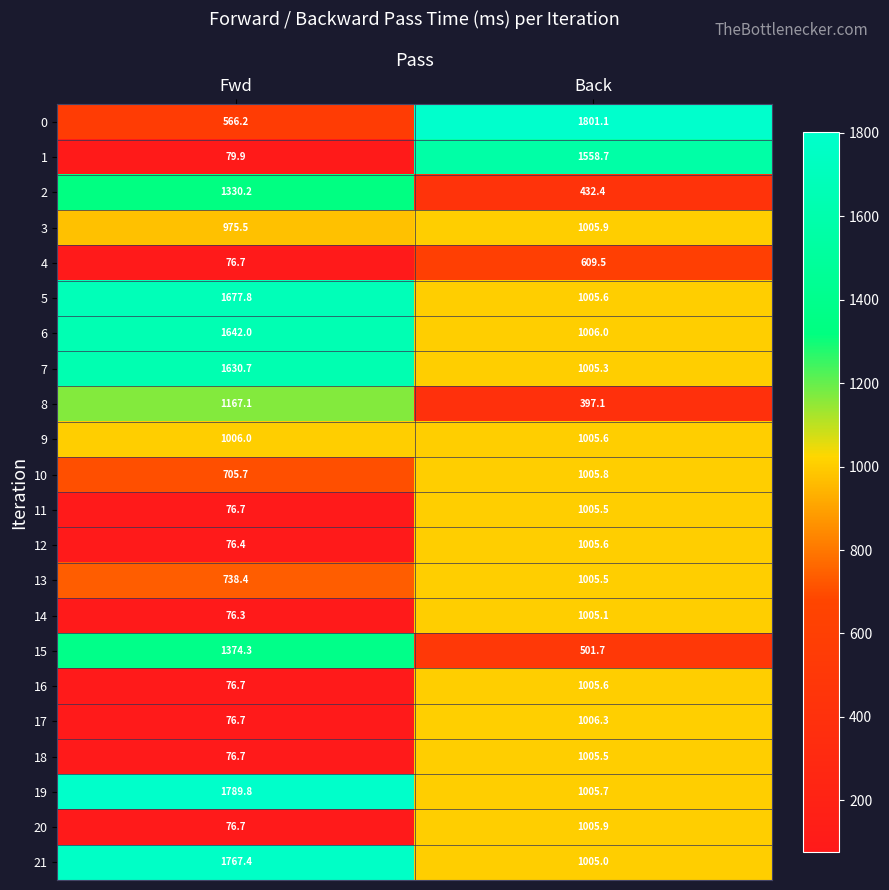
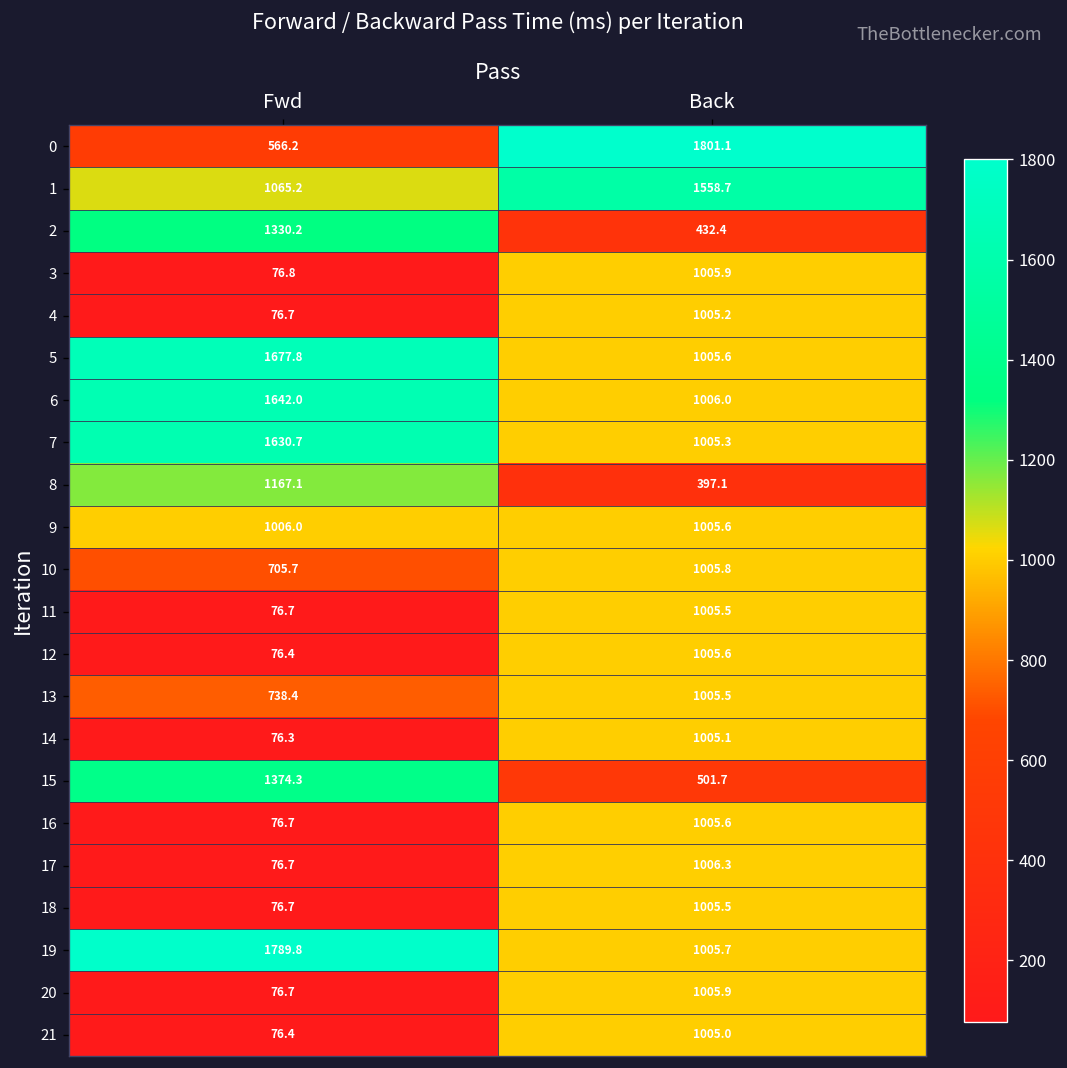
  {
    "0": {
      "Fwd": 566.2,
      "Back": 1801.1
    },
    "1": {
-     "Fwd": 79.9,
+     "Fwd": 1065.2,
      "Back": 1558.7
    },
    "2": {
      "Fwd": 1330.2,
      "Back": 432.4
    },
    "3": {
-     "Fwd": 975.5,
+     "Fwd": 76.8,
      "Back": 1005.9
    },
    "4": {
      "Fwd": 76.7,
-     "Back": 609.5
+     "Back": 1005.2
    },
    "5": {
      "Fwd": 1677.8,
      "Back": 1005.6
    },
    "6": {
      "Fwd": 1642.0,
      "Back": 1006.0
    },
    "7": {
      "Fwd": 1630.7,
      "Back": 1005.3
    },
    "8": {
      "Fwd": 1167.1,
      "Back": 397.1
    },
    "9": {
      "Fwd": 1006.0,
      "Back": 1005.6
    },
    "10": {
      "Fwd": 705.7,
      "Back": 1005.8
    },
    "11": {
      "Fwd": 76.7,
      "Back": 1005.5
    },
    "12": {
      "Fwd": 76.4,
      "Back": 1005.6
    },
    "13": {
      "Fwd": 738.4,
      "Back": 1005.5
    },
    "14": {
      "Fwd": 76.3,
      "Back": 1005.1
    },
    "15": {
      "Fwd": 1374.3,
      "Back": 501.7
    },
    "16": {
      "Fwd": 76.7,
      "Back": 1005.6
    },
    "17": {
      "Fwd": 76.7,
      "Back": 1006.3
    },
    "18": {
      "Fwd": 76.7,
      "Back": 1005.5
    },
    "19": {
      "Fwd": 1789.8,
      "Back": 1005.7
    },
    "20": {
      "Fwd": 76.7,
      "Back": 1005.9
    },
    "21": {
-     "Fwd": 1767.4,
+     "Fwd": 76.4,
      "Back": 1005.0
    }
  }
